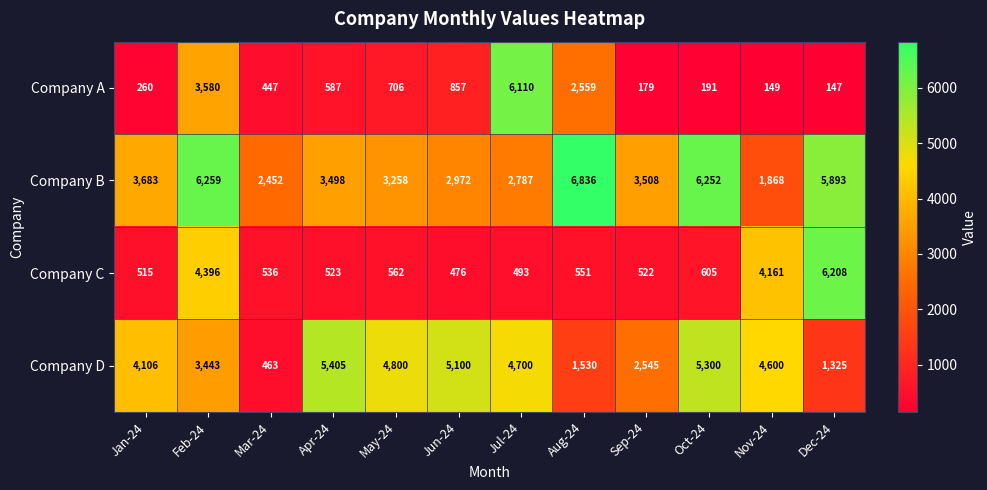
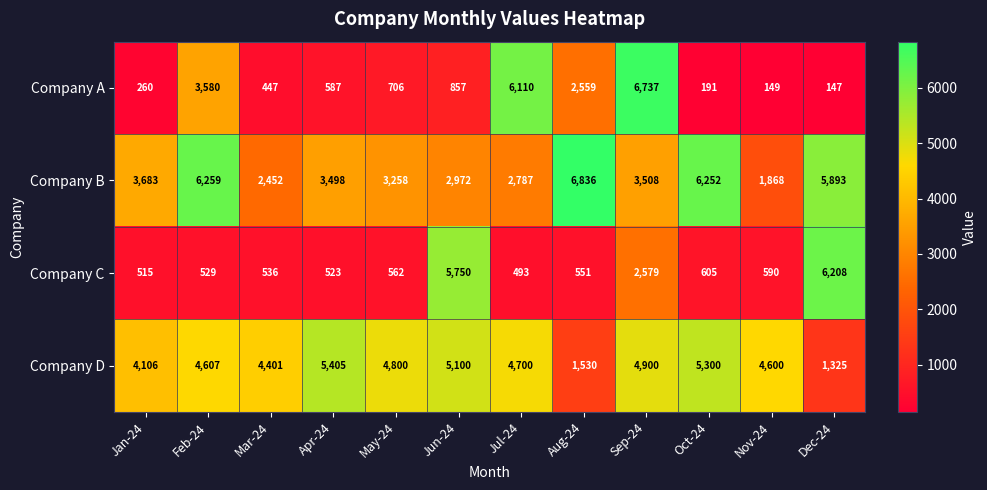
  {
    "Company A": {
      "Jan-24": "260",
      "Feb-24": "3,580",
      "Mar-24": "447",
      "Apr-24": "587",
      "May-24": "706",
      "Jun-24": "857",
      "Jul-24": "6,110",
      "Aug-24": "2,559",
-     "Sep-24": "179",
+     "Sep-24": "6,737",
      "Oct-24": "191",
      "Nov-24": "149",
      "Dec-24": "147"
    },
    "Company B": {
      "Jan-24": "3,683",
      "Feb-24": "6,259",
      "Mar-24": "2,452",
      "Apr-24": "3,498",
      "May-24": "3,258",
      "Jun-24": "2,972",
      "Jul-24": "2,787",
      "Aug-24": "6,836",
      "Sep-24": "3,508",
      "Oct-24": "6,252",
      "Nov-24": "1,868",
      "Dec-24": "5,893"
    },
    "Company C": {
      "Jan-24": "515",
-     "Feb-24": "4,396",
+     "Feb-24": "529",
      "Mar-24": "536",
      "Apr-24": "523",
      "May-24": "562",
-     "Jun-24": "476",
+     "Jun-24": "5,750",
      "Jul-24": "493",
      "Aug-24": "551",
-     "Sep-24": "522",
+     "Sep-24": "2,579",
      "Oct-24": "605",
-     "Nov-24": "4,161",
+     "Nov-24": "590",
      "Dec-24": "6,208"
    },
    "Company D": {
      "Jan-24": "4,106",
-     "Feb-24": "3,443",
-     "Mar-24": "463",
+     "Feb-24": "4,607",
+     "Mar-24": "4,401",
      "Apr-24": "5,405",
      "May-24": "4,800",
      "Jun-24": "5,100",
      "Jul-24": "4,700",
      "Aug-24": "1,530",
-     "Sep-24": "2,545",
+     "Sep-24": "4,900",
      "Oct-24": "5,300",
      "Nov-24": "4,600",
      "Dec-24": "1,325"
    }
  }
